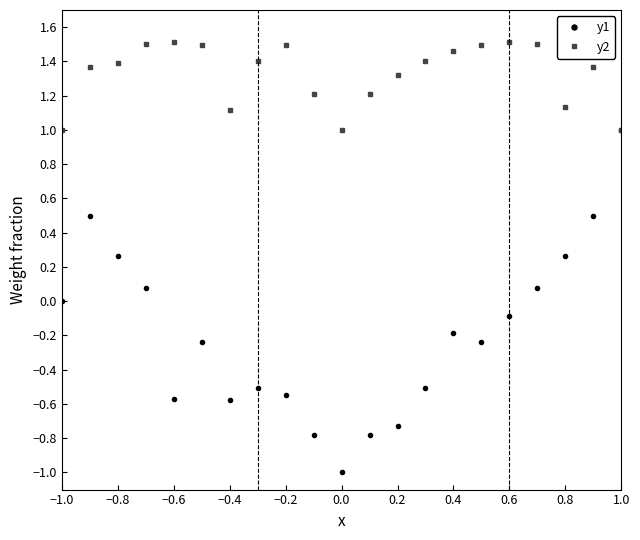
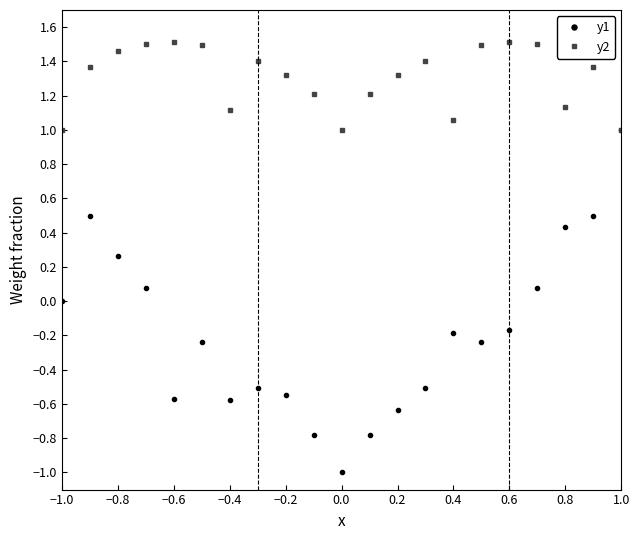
  {
    "y1": {
      "−1.0": 0.00,
      "−0.8": 0.26,
      "−0.6": -0.57,
      "−0.4": -0.58,
      "−0.2": -0.55,
      "0.0": -1.00,
-     "0.2": -0.73,
+     "0.2": -0.64,
      "0.4": -0.18,
-     "0.6": -0.09,
-     "0.8": 0.26
+     "0.6": -0.17,
+     "0.8": 0.43
    },
    "y2": {
      "−1.0": 1.00,
-     "−0.8": 1.39,
+     "−0.8": 1.46,
      "−0.6": 1.51,
      "−0.4": 1.12,
-     "−0.2": 1.50,
+     "−0.2": 1.32,
      "0.0": 1.00,
      "0.2": 1.32,
-     "0.4": 1.46,
+     "0.4": 1.06,
      "0.6": 1.51,
      "0.8": 1.13
    }
  }
